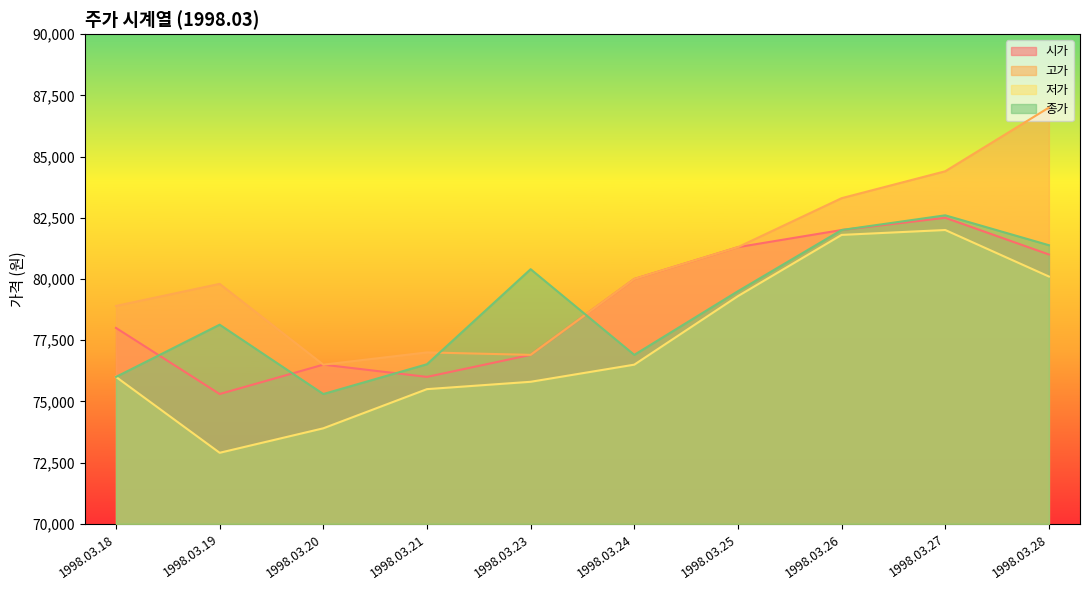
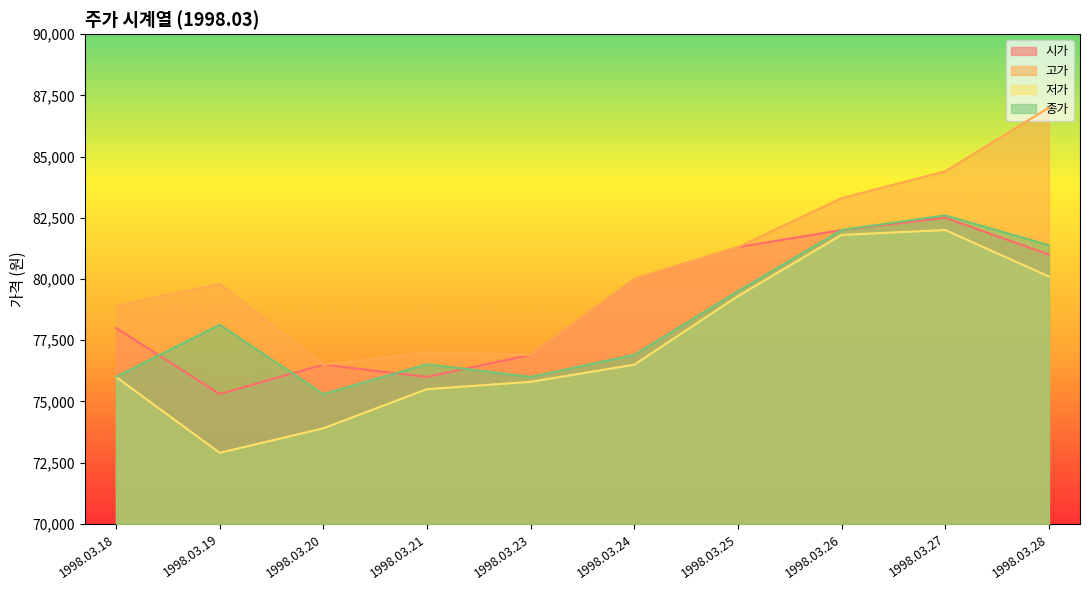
  {
    "종가": {
      "1998.03.19": "78,100",
      "1998.03.20": "75,300",
      "1998.03.21": "76,500",
-     "1998.03.23": "80,400",
+     "1998.03.23": "76,000",
      "1998.03.24": "76,900",
      "1998.03.25": "79,500",
      "1998.03.28": "81,400"
    }
  }
